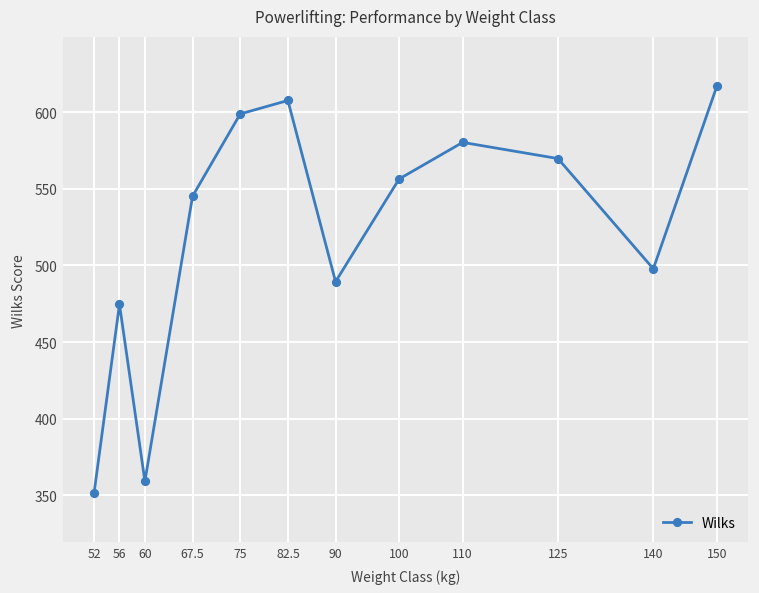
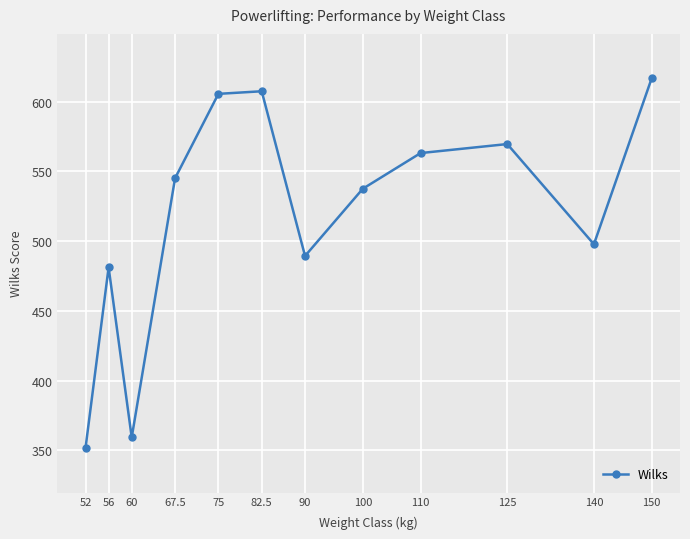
  {
    "52": 352,
-   "56": 475,
+   "56": 481,
    "60": 359,
    "67.5": 545,
-   "75": 599,
+   "75": 606,
    "82.5": 608,
    "90": 489,
-   "100": 556,
-   "110": 580,
+   "100": 538,
+   "110": 563,
    "125": 570,
    "140": 498,
    "150": 617
  }
